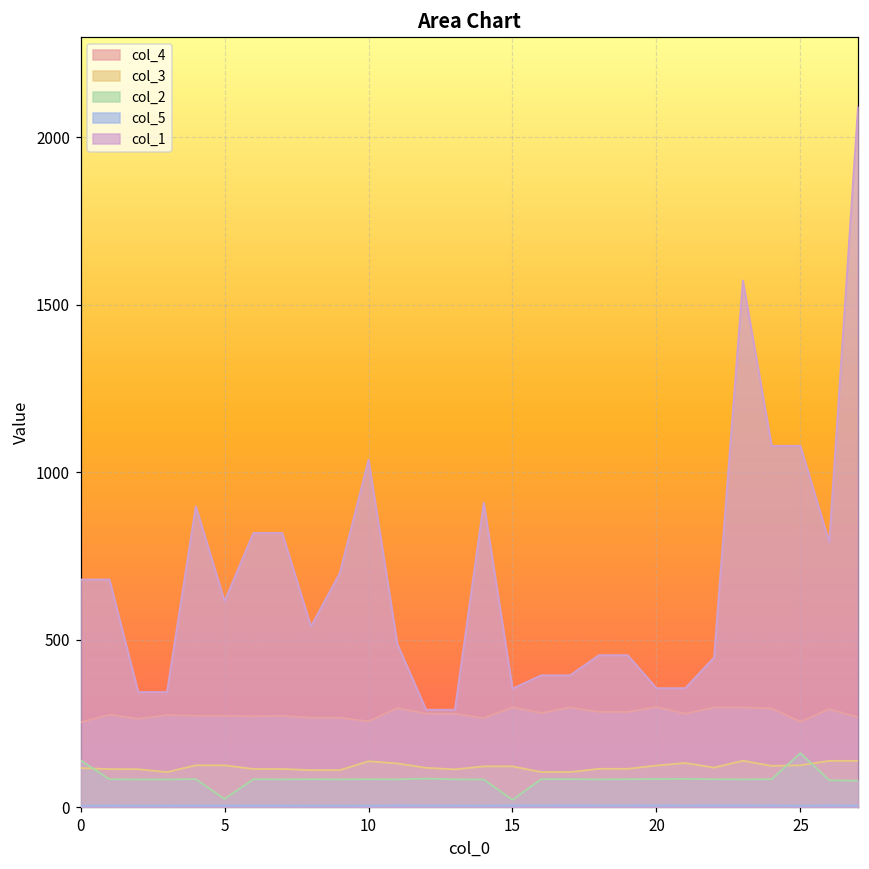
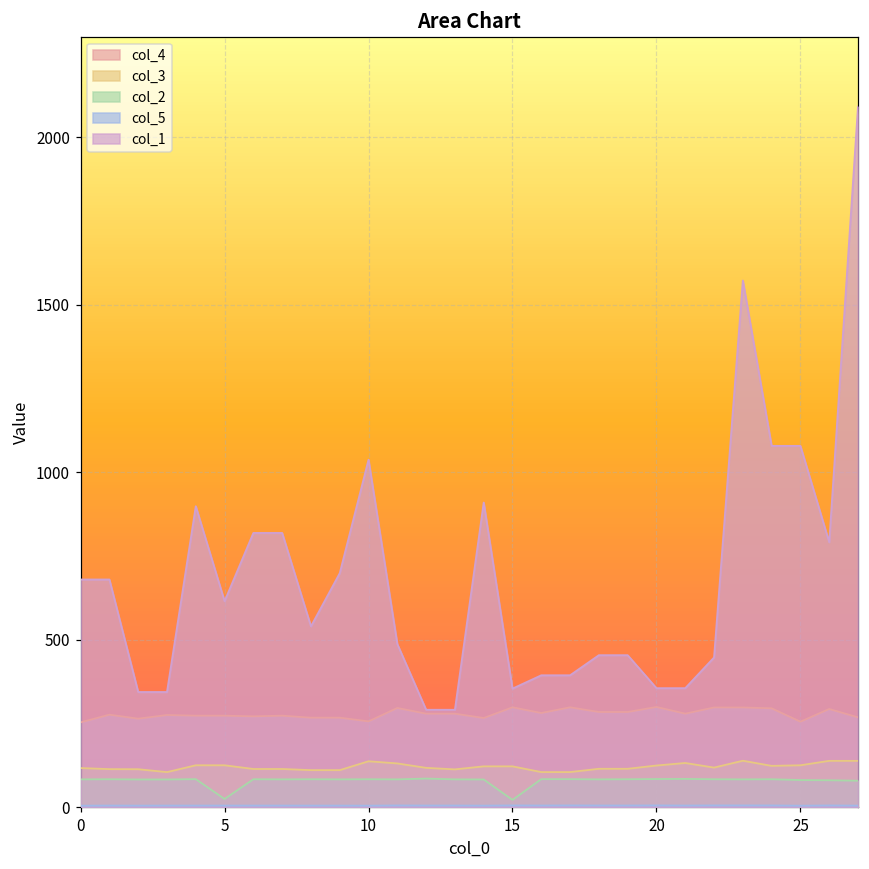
  {
    "col_2": {
-     "0": 140,
+     "0": 80,
      "5": 20,
      "10": 80,
      "15": 20,
      "20": 80,
-     "25": 160
+     "25": 80
    }
  }
